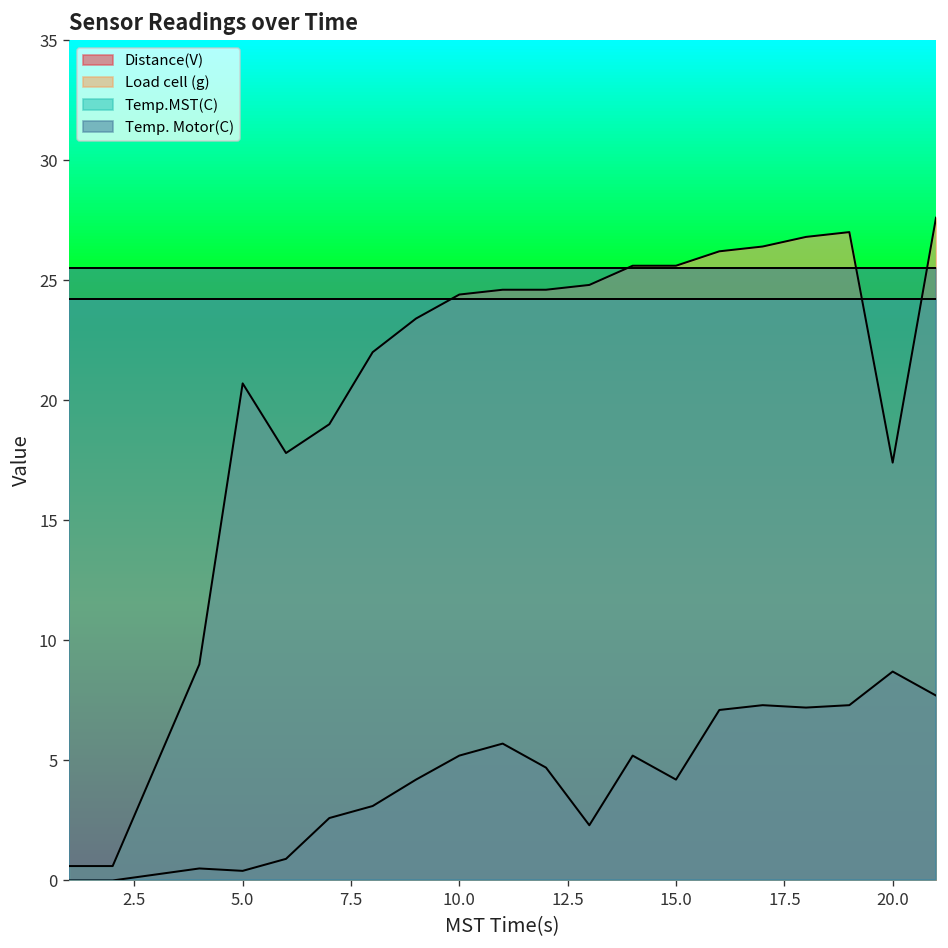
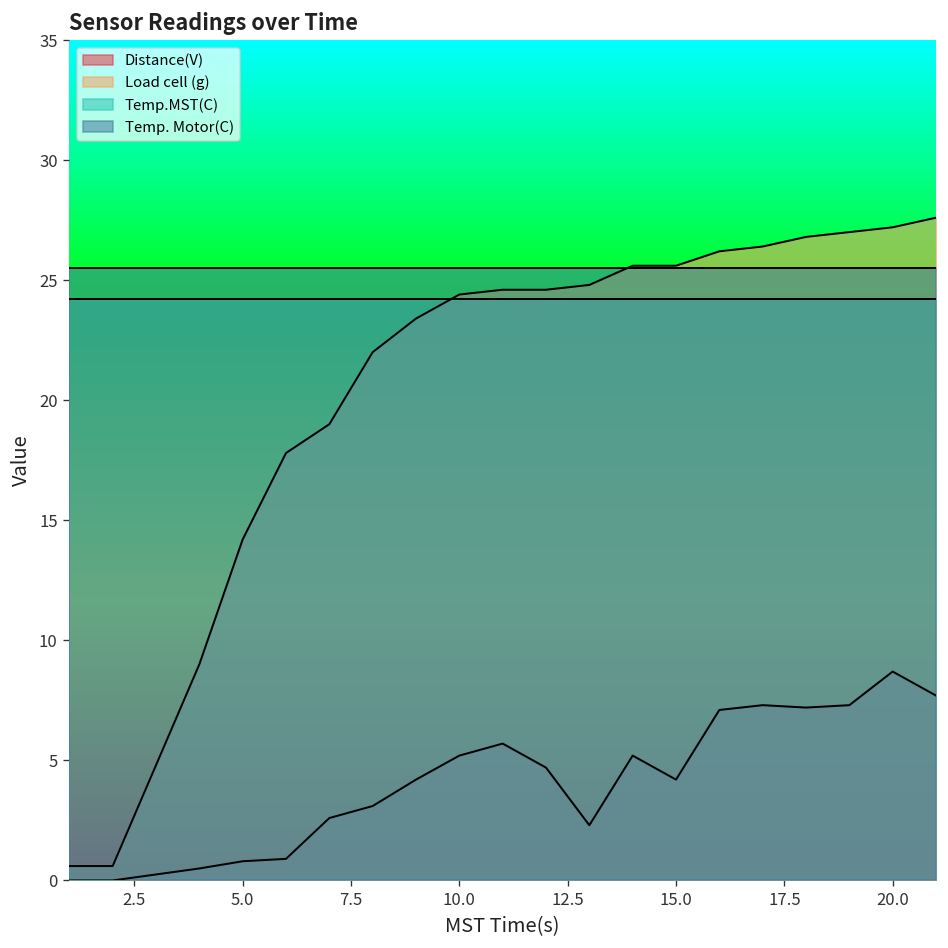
  {
    "Distance(V)": {
-     "5.0": 0.4,
+     "5.0": 0.8,
      "10.0": 5.2,
      "15.0": 4.2,
      "20.0": 8.7
    },
    "Load cell (g)": {
-     "5.0": 20.7,
+     "5.0": 14.2,
      "10.0": 24.4,
-     "20.0": 17.4
+     "20.0": 27.2
    },
    "Temp.MST(C)": {
      "5.0": 24.2,
      "10.0": 24.2,
      "15.0": 24.2,
      "20.0": 24.2
    },
    "Temp. Motor(C)": {
      "5.0": 25.5,
      "10.0": 25.5,
      "20.0": 25.5
    }
  }
